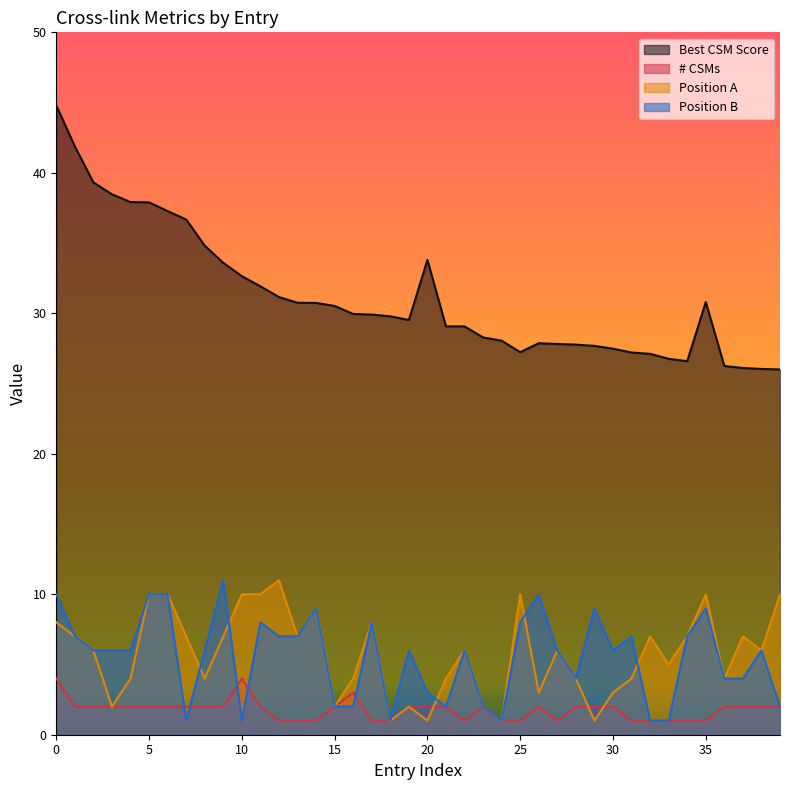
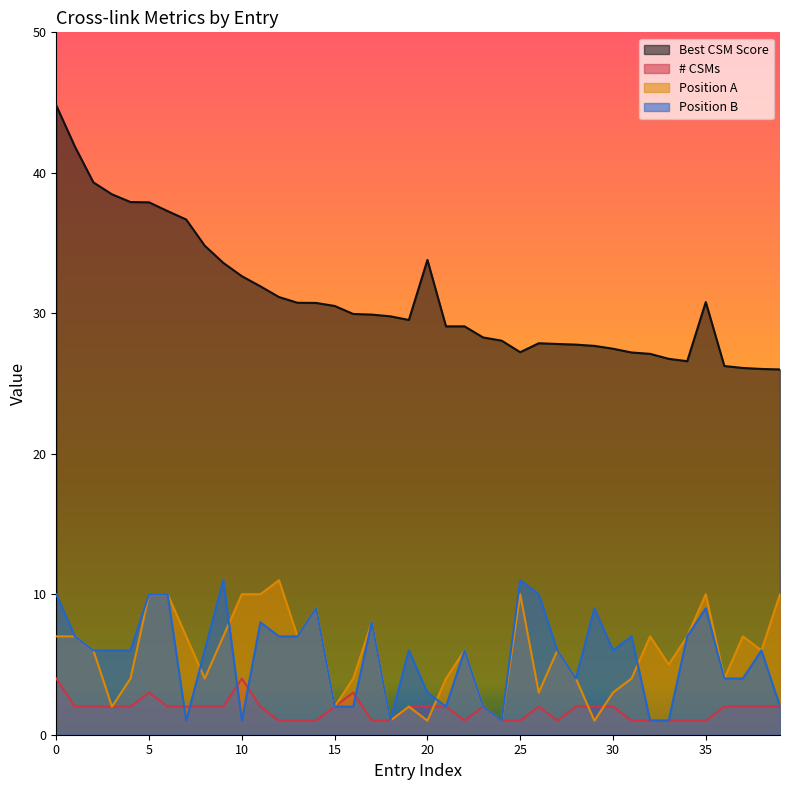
  {
    "Best CSM Score": {
      "0": 44.8,
      "5": 38,
      "10": 32.6,
      "15": 30.5,
      "20": 33.8,
      "25": 27.2,
      "30": 27.5,
      "35": 30.8
    },
    "# CSMs": {
      "0": 4,
-     "5": 2,
+     "5": 3,
      "10": 4,
      "20": 2,
      "25": 1,
      "30": 2,
      "35": 1
    },
    "Position A": {
-     "0": 8,
+     "0": 7,
      "10": 10,
      "20": 1,
      "25": 10,
      "30": 3,
      "35": 10
    },
    "Position B": {
      "0": 10,
      "10": 1,
      "20": 3,
-     "25": 8,
+     "25": 11,
      "30": 6,
      "35": 9
    }
  }
